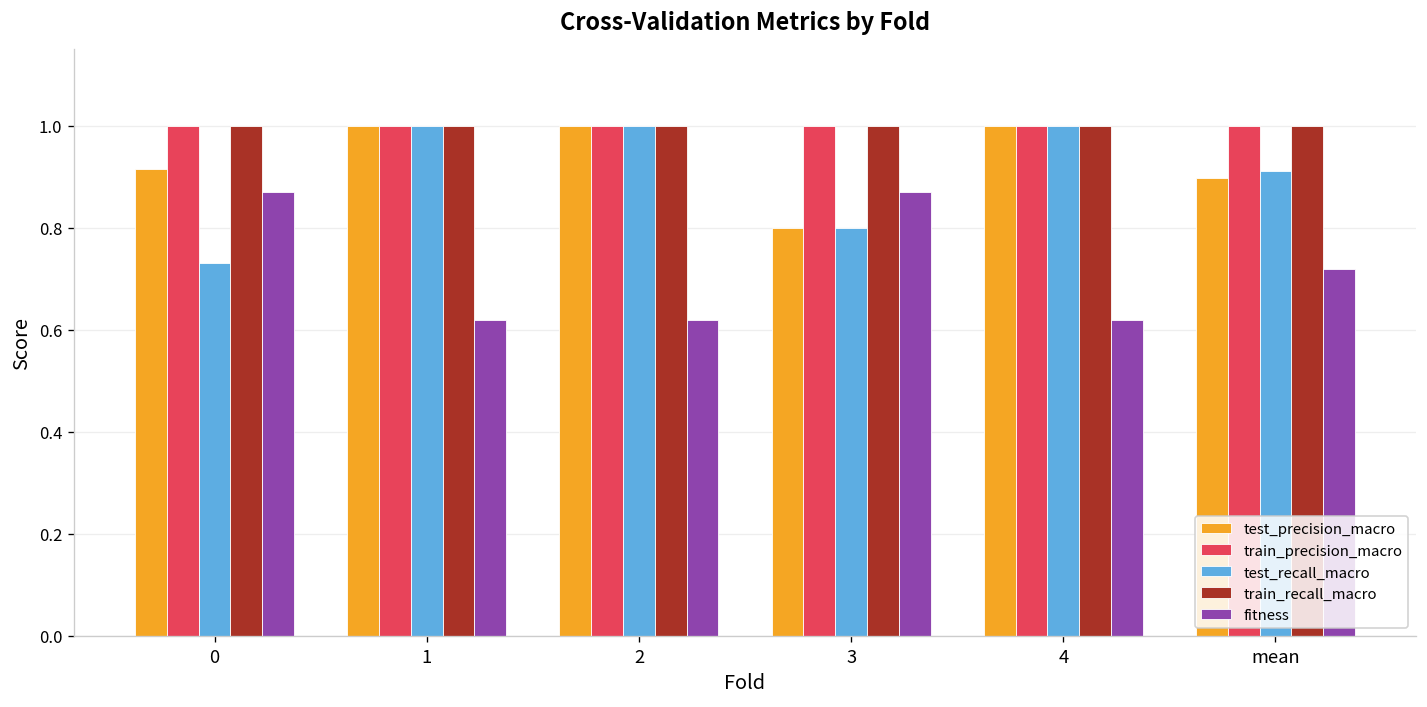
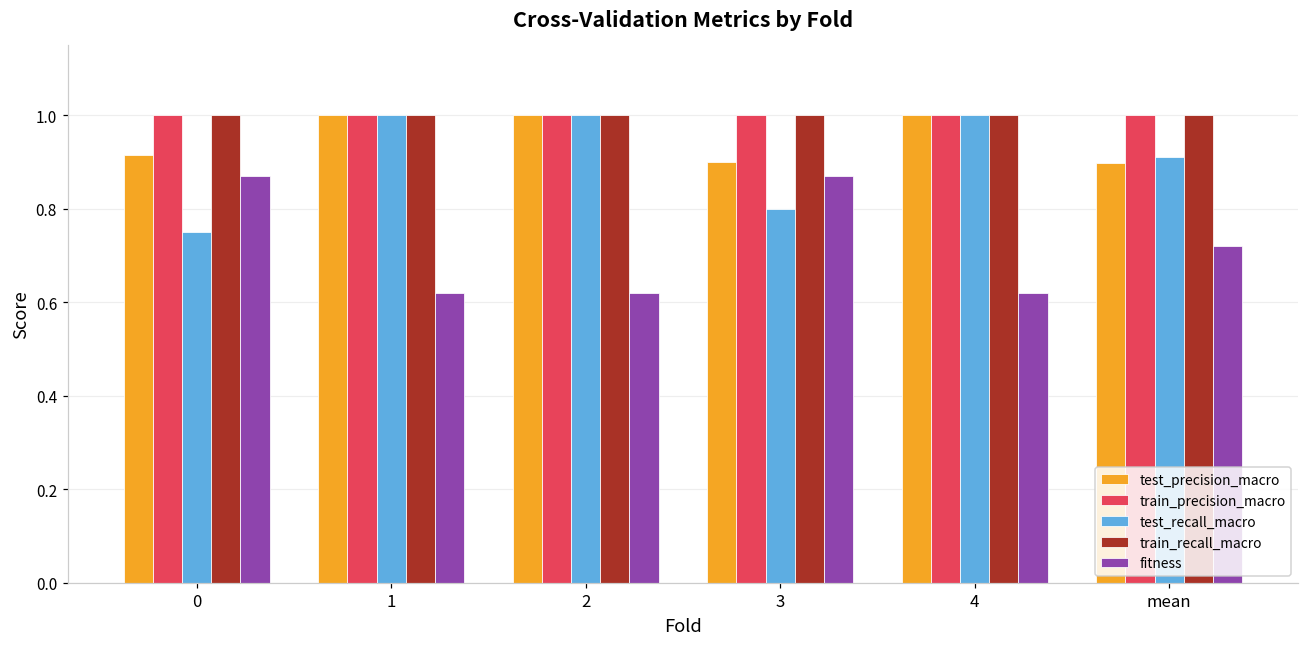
  {
    "test_precision_macro": {
      "0": 0.91,
      "1": 1.0,
      "2": 1.0,
-     "3": 0.8,
+     "3": 0.9,
      "4": 1.0,
      "mean": 0.9
    },
    "train_precision_macro": {
      "0": 1.00,
      "1": 1.00,
      "2": 1.00,
      "3": 1.00,
      "4": 1.00,
      "mean": 1.00
    },
    "test_recall_macro": {
-     "0": 0.73,
+     "0": 0.75,
      "1": 1.00,
      "2": 1.00,
      "3": 0.80,
      "4": 1.00,
      "mean": 0.91
    },
    "train_recall_macro": {
      "0": 1.00,
      "1": 1.00,
      "2": 1.00,
      "3": 1.00,
      "4": 1.00,
      "mean": 1.00
    },
    "fitness": {
      "0": 0.87,
      "1": 0.62,
      "2": 0.62,
      "3": 0.87,
      "4": 0.62,
      "mean": 0.72
    }
  }
